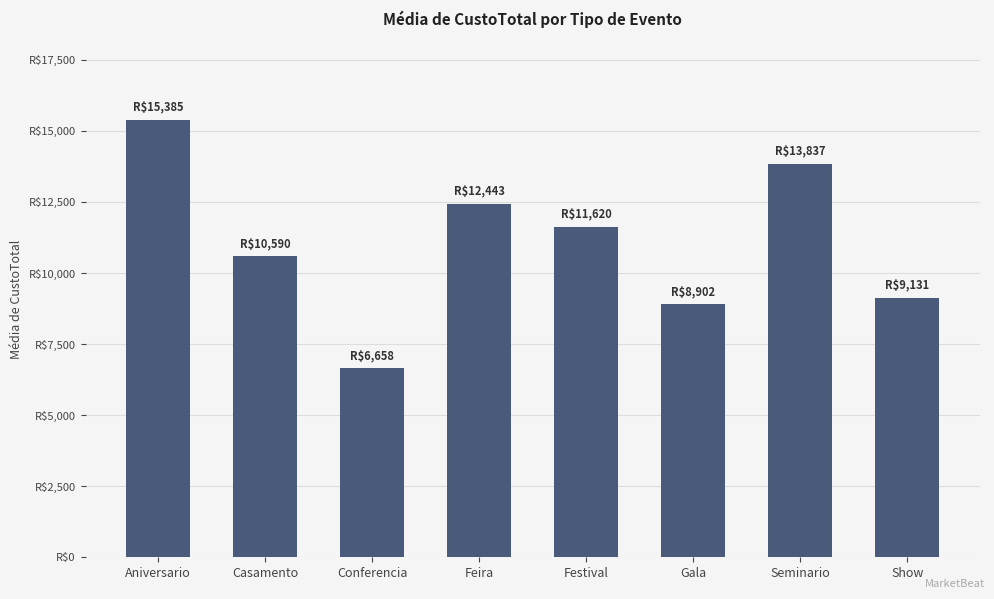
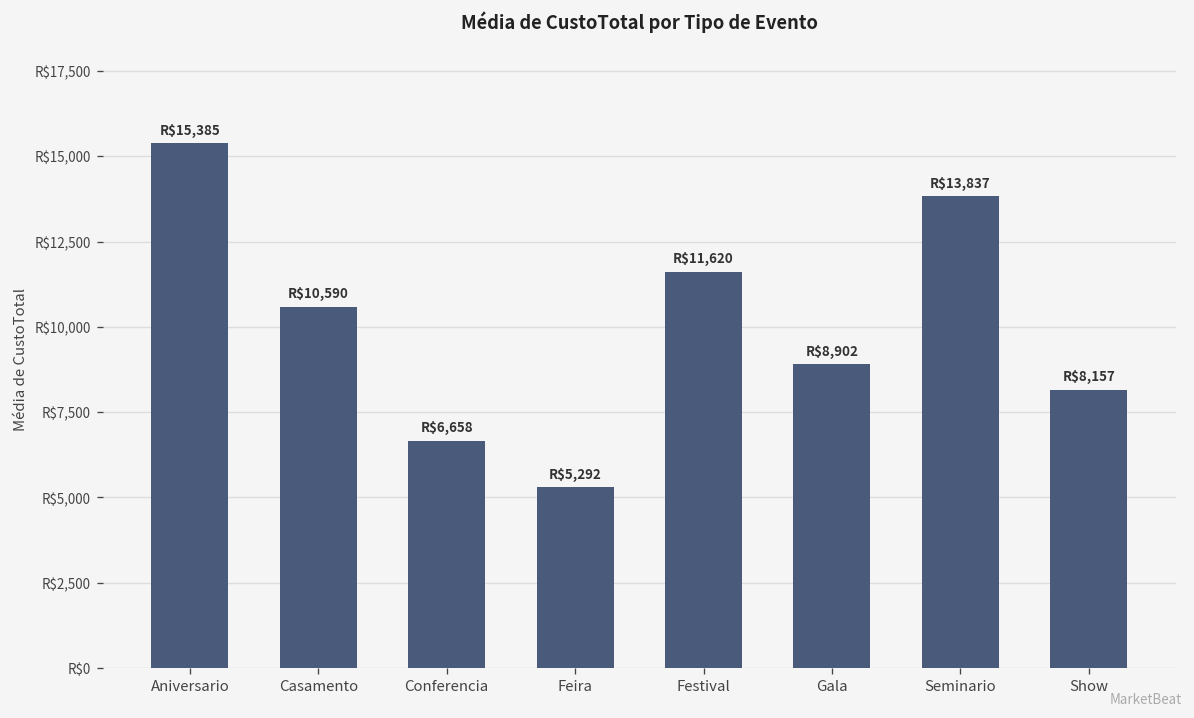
  {
    "Aniversario": "$15,385",
    "Casamento": "$10,590",
    "Conferencia": "$6,658",
-   "Feira": "$12,443",
+   "Feira": "$5,292",
    "Festival": "$11,620",
    "Gala": "$8,902",
    "Seminario": "$13,837",
-   "Show": "$9,131"
+   "Show": "$8,157"
  }
